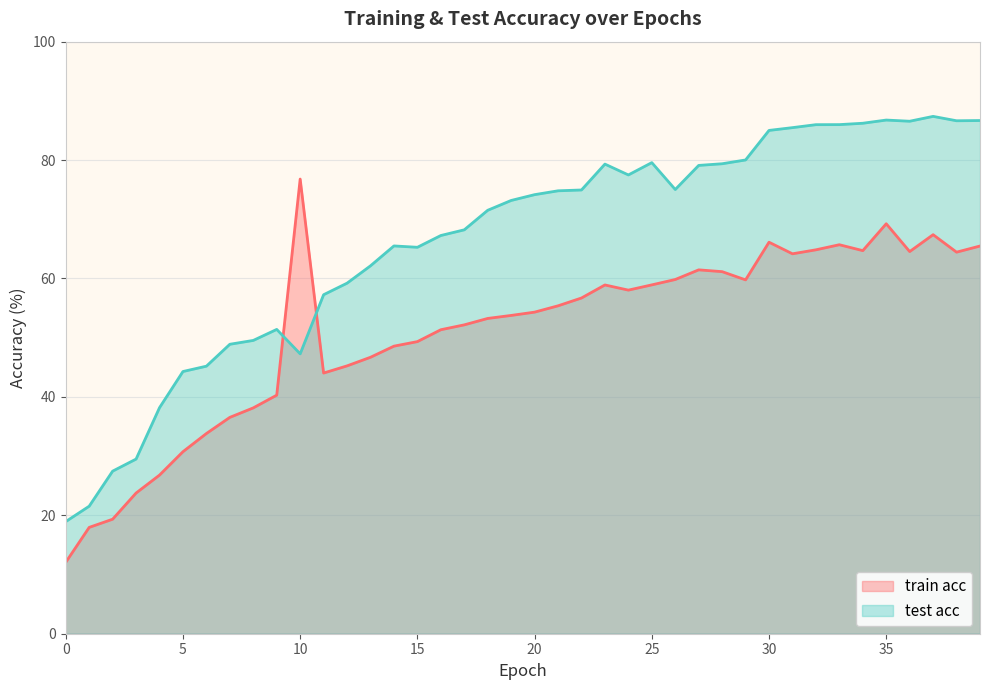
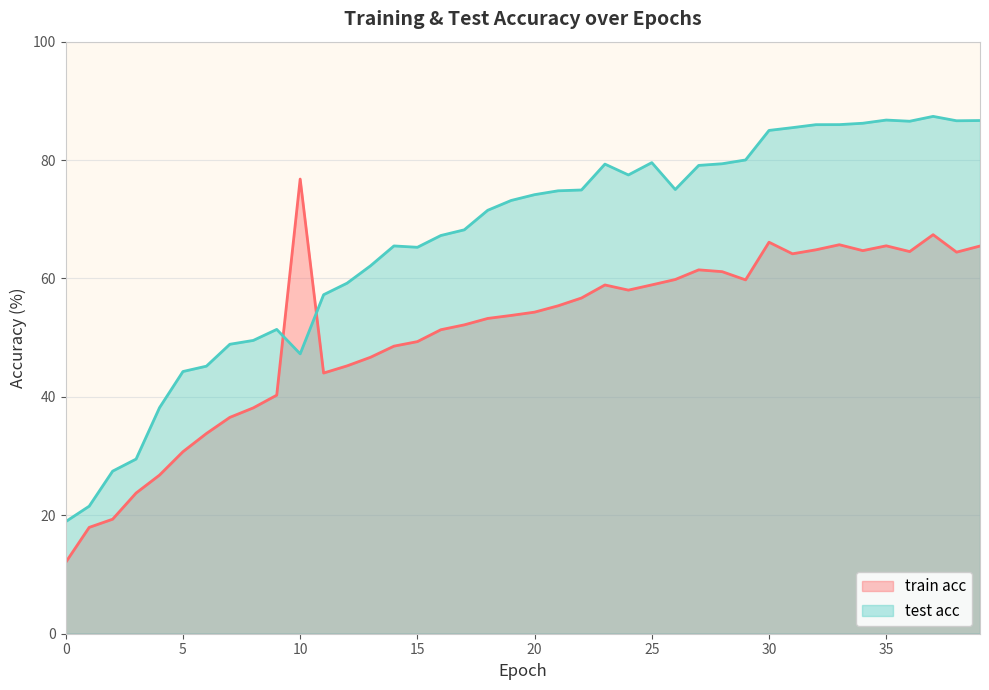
  {
    "train acc": {
      "0": 12,
      "5": 31,
      "10": 77,
      "15": 49,
      "20": 54,
      "25": 59,
      "30": 66,
-     "35": 69
+     "35": 66
    },
    "test acc": {
      "0": 19,
      "5": 44,
      "10": 47,
      "15": 65,
      "20": 74,
      "25": 80,
      "30": 85,
      "35": 87
    }
  }
